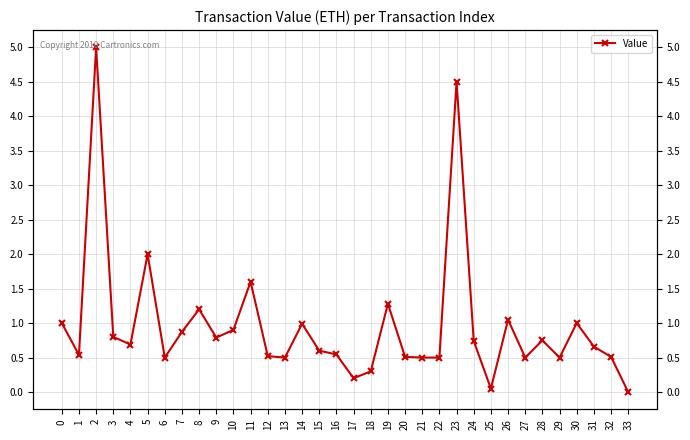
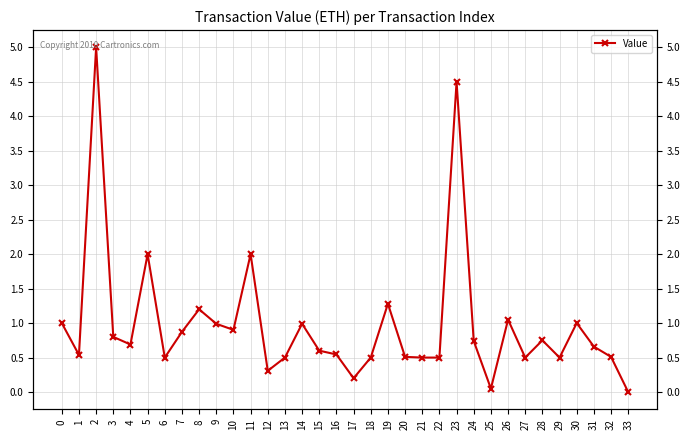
  {
    "0": 1.0,
    "1": 0.5,
    "3": 0.8,
    "4": 0.7,
    "5": 2.0,
    "6": 0.5,
    "7": 0.9,
    "8": 1.2,
-   "9": 0.8,
+   "9": 1.0,
    "10": 0.9,
-   "11": 1.6,
-   "12": 0.5,
+   "11": 2.0,
+   "12": 0.3,
    "13": 0.5,
    "14": 1.0,
    "15": 0.6,
    "16": 0.5,
    "17": 0.2,
-   "18": 0.3,
+   "18": 0.5,
    "19": 1.3,
    "20": 0.5,
    "21": 0.5,
    "22": 0.5,
    "23": 4.5,
    "24": 0.7,
    "25": 0.1,
    "26": 1.1,
    "27": 0.5,
    "28": 0.8,
    "29": 0.5,
    "30": 1.0,
    "31": 0.7,
    "32": 0.5,
    "33": 0.0
  }
